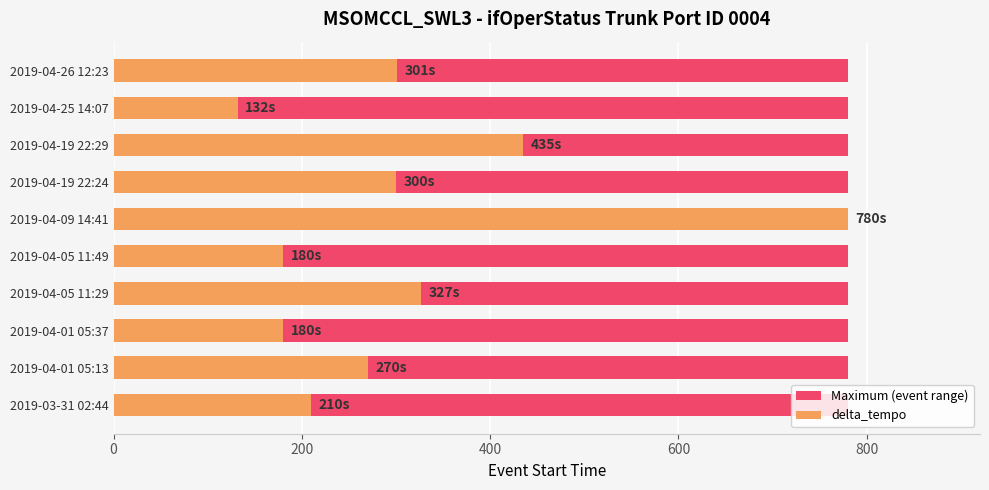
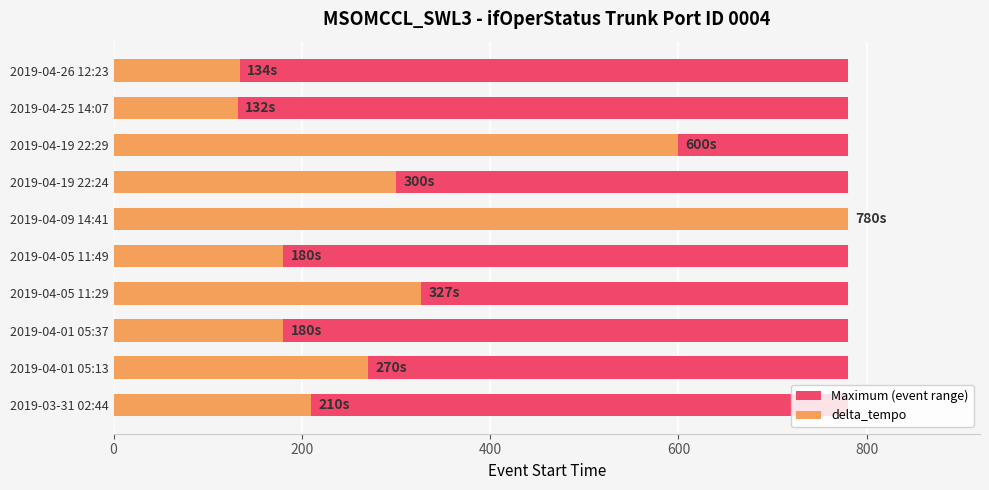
  {
    "Maximum (event range)": {
      "2019-04-09 14:41": "780s"
    },
    "delta_tempo": {
-     "2019-04-26 12:23": "301s",
-     "2019-04-19 22:29": "435s",
+     "2019-04-26 12:23": "134s",
+     "2019-04-19 22:29": "600s",
      "2019-04-09 14:41": "780s"
    }
  }
